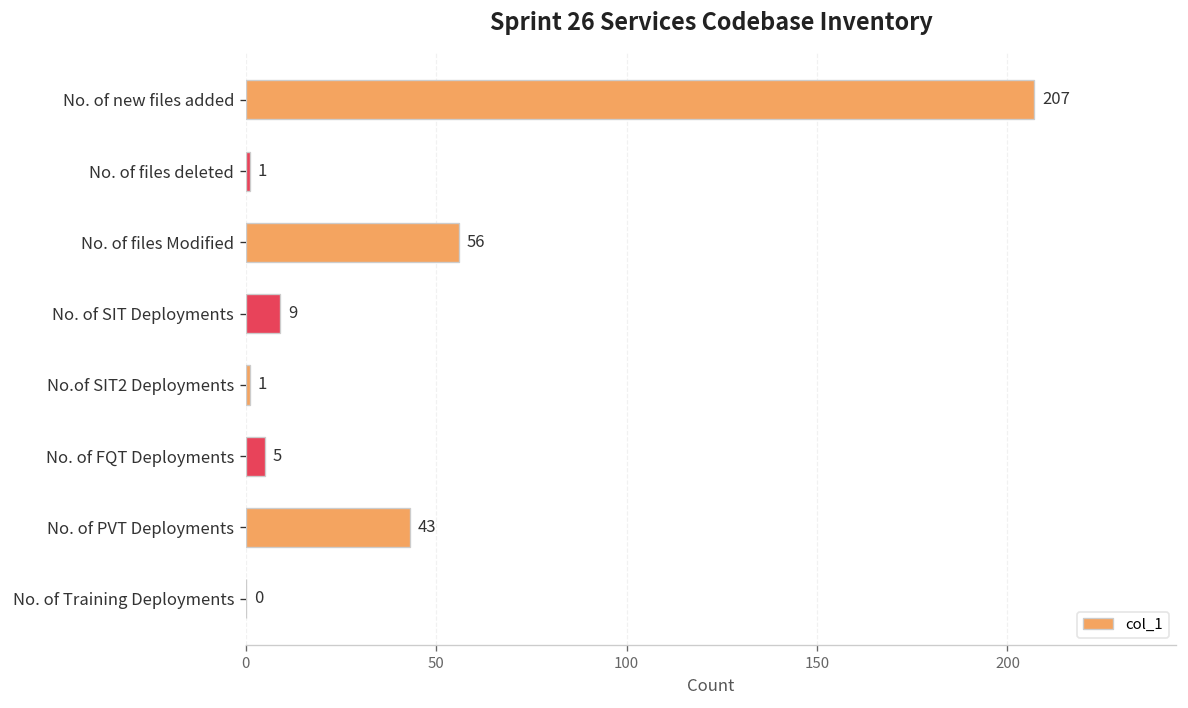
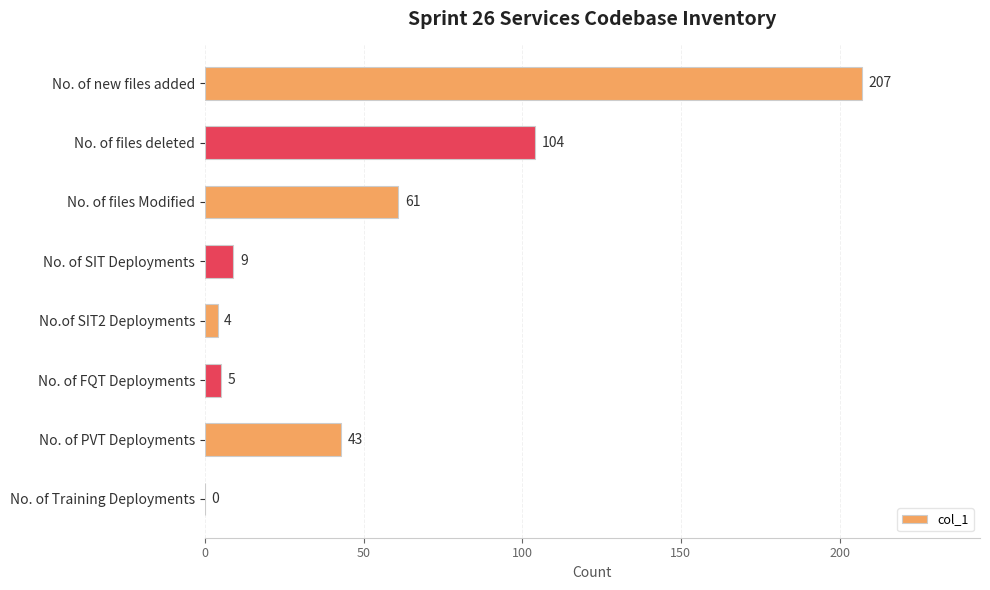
  {
    "No. of new files added": 207,
-   "No. of files deleted": 1,
-   "No. of files Modified": 56,
+   "No. of files deleted": 104,
+   "No. of files Modified": 61,
    "No. of SIT Deployments": 9,
-   "No.of SIT2 Deployments": 1,
+   "No.of SIT2 Deployments": 4,
    "No. of FQT Deployments": 5,
    "No. of PVT Deployments": 43,
    "No. of Training Deployments": 0
  }
